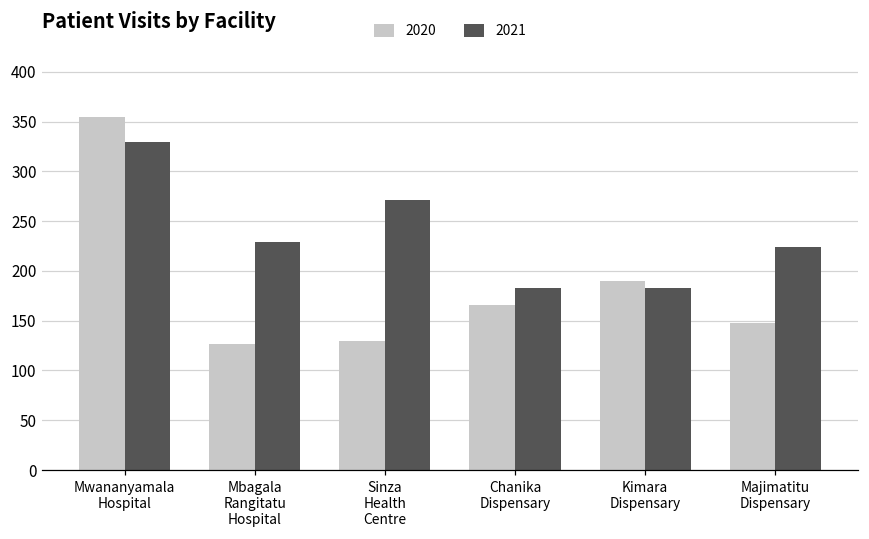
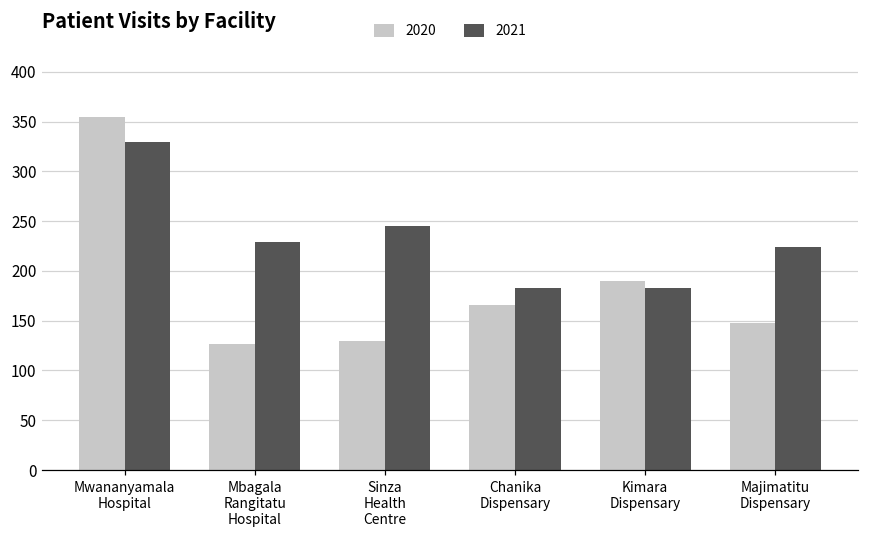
  {
    "2020": {
      "Mwananyamala Hospital": 360,
      "Mbagala Rangitatu Hospital": 130,
      "Sinza Health Centre": 130,
      "Chanika Dispensary": 170,
      "Kimara Dispensary": 190,
      "Majimatitu Dispensary": 150
    },
    "2021": {
      "Mwananyamala Hospital": 330,
      "Mbagala Rangitatu Hospital": 230,
-     "Sinza Health Centre": 270,
+     "Sinza Health Centre": 250,
      "Chanika Dispensary": 180,
      "Kimara Dispensary": 180,
      "Majimatitu Dispensary": 220
    }
  }
